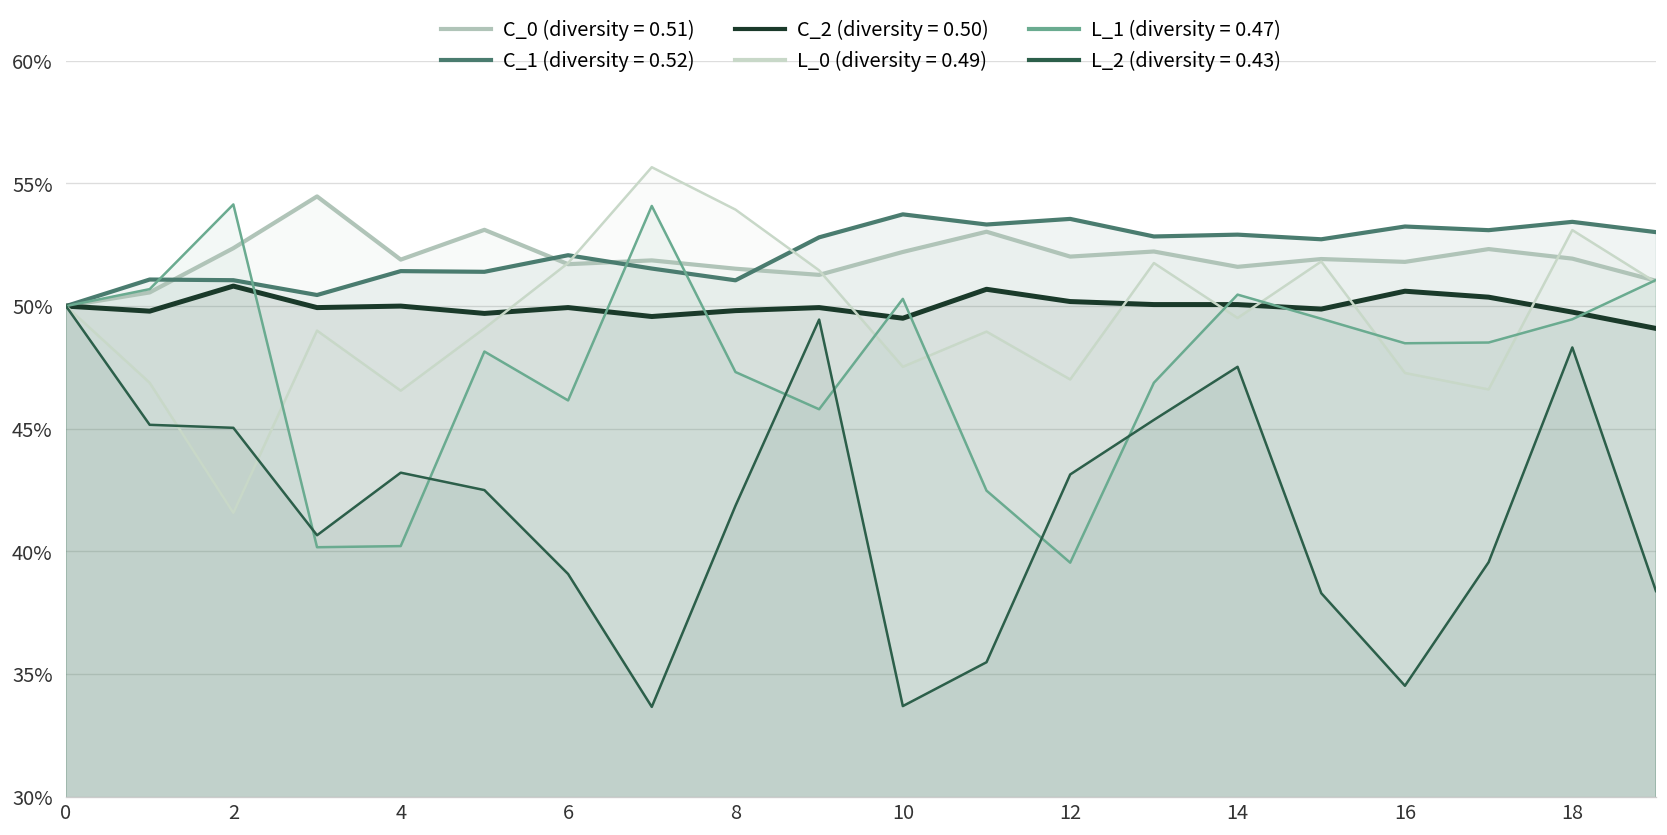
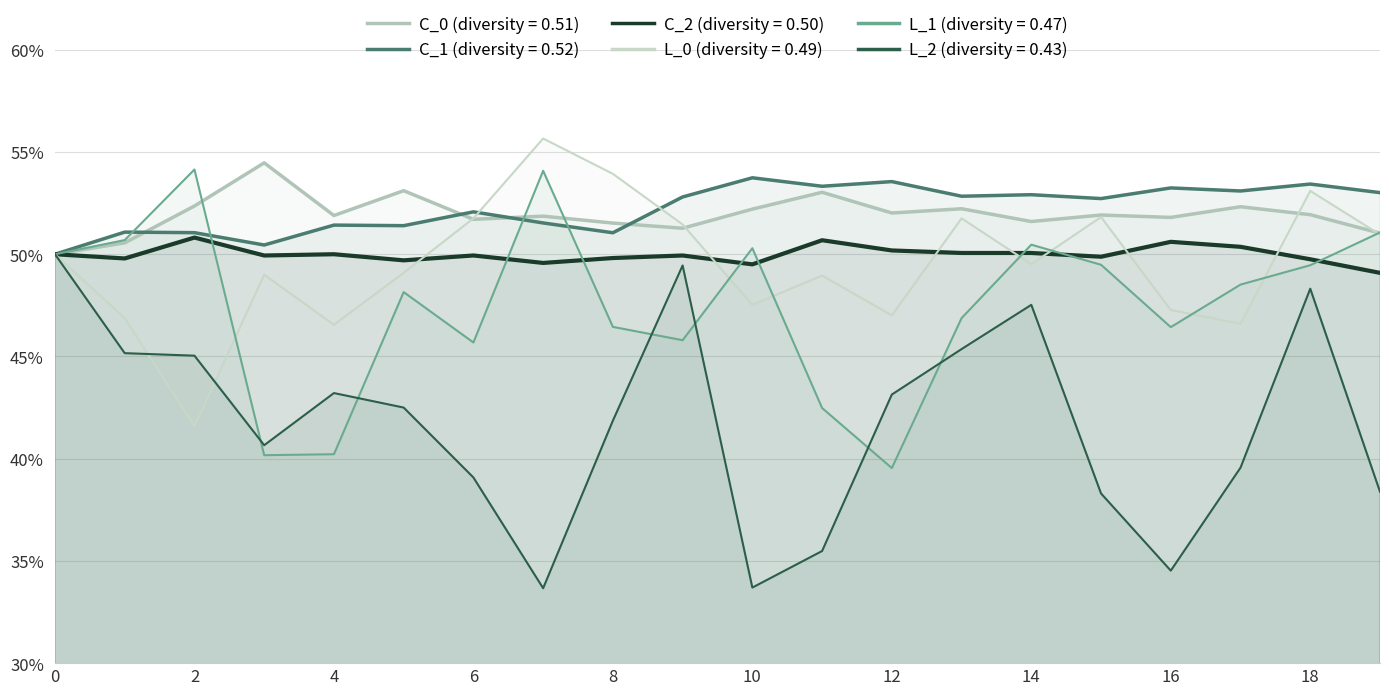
  {
    "L_1 (diversity = 0.47)": {
      "2": "54.1%",
      "4": "40.2%",
-     "6": "46.2%",
-     "8": "47.3%",
+     "6": "45.7%",
+     "8": "46.4%",
      "10": "50.3%",
      "12": "39.5%",
      "14": "50.5%",
-     "16": "48.5%",
+     "16": "46.4%",
      "18": "49.5%"
    }
  }
